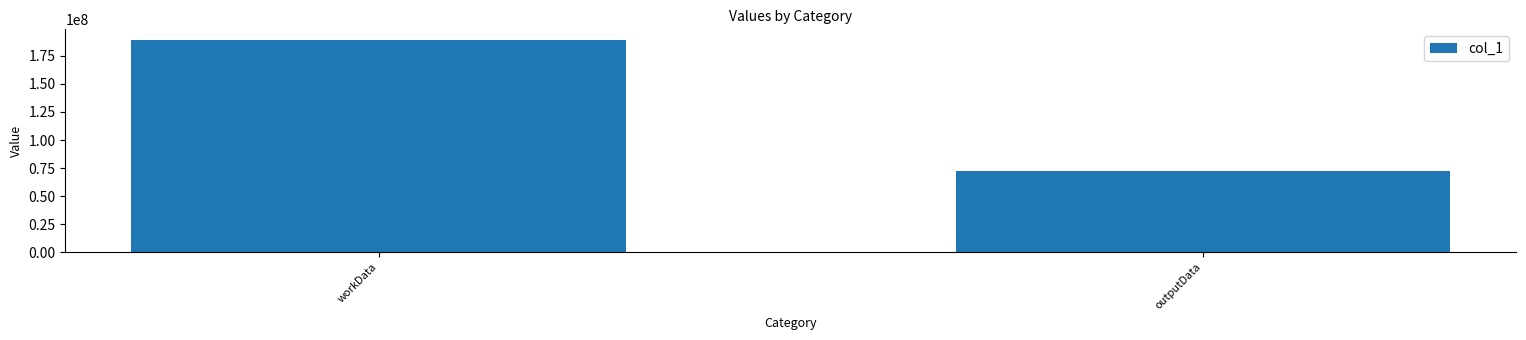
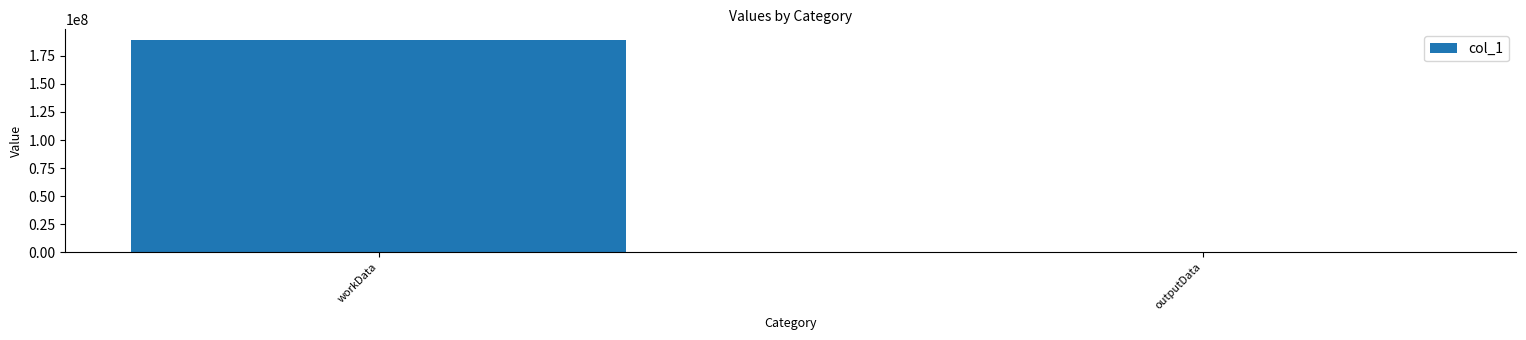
  {
    "workData": 189000000,
-   "outputData": 73000000
+   "outputData": 0
  }
